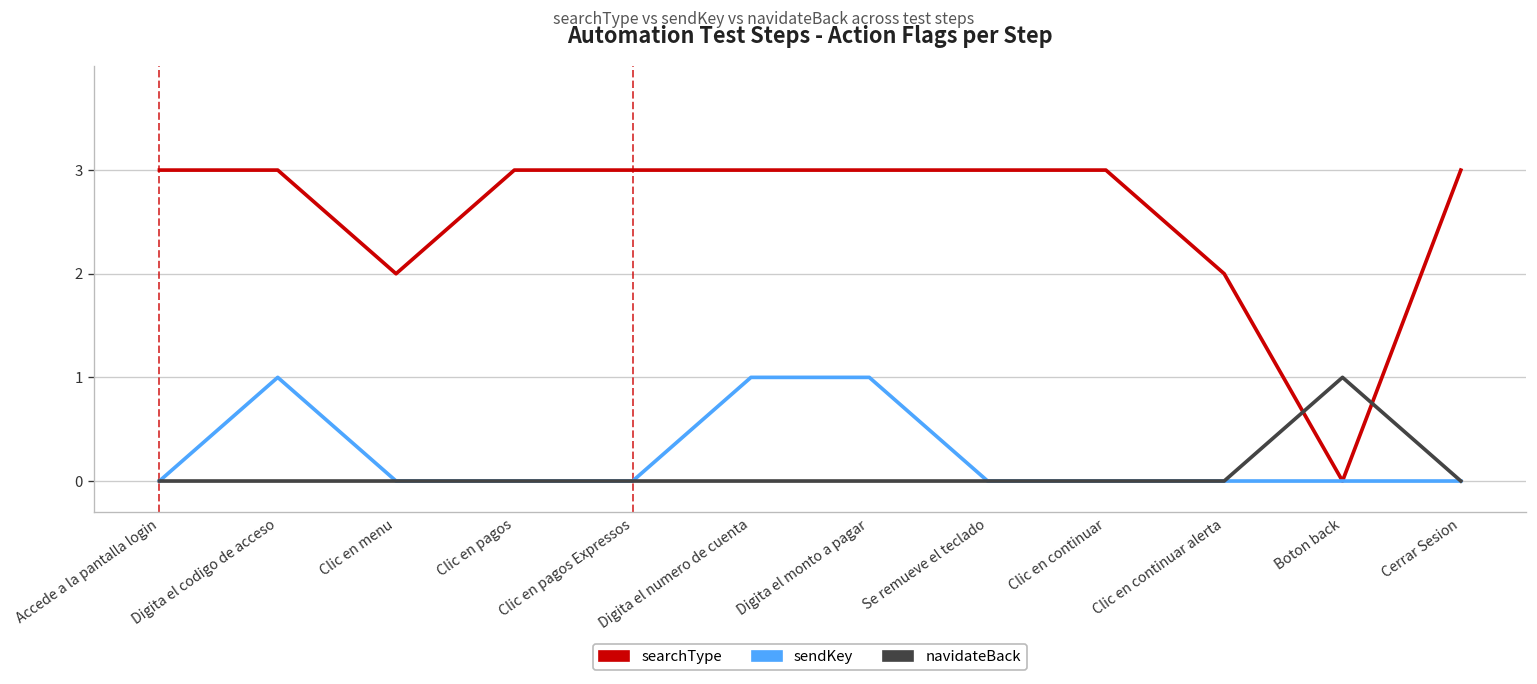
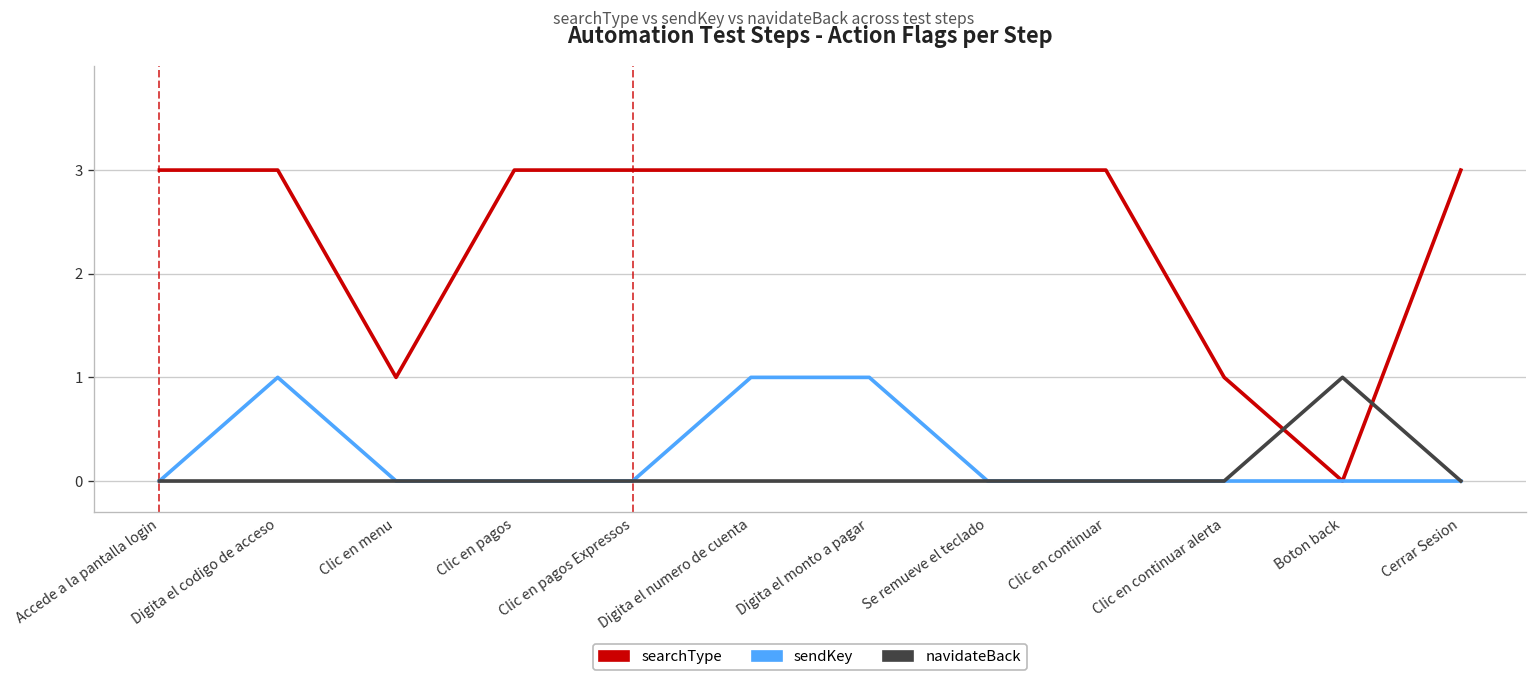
  {
    "searchType": {
      "Accede a la pantalla login": 3,
      "Digita el codigo de acceso": 3,
-     "Clic en menu": 2,
+     "Clic en menu": 1,
      "Clic en pagos": 3,
      "Clic en pagos Expressos": 3,
      "Digita el numero de cuenta": 3,
      "Digita el monto a pagar": 3,
      "Se remueve el teclado": 3,
      "Clic en continuar": 3,
-     "Clic en continuar alerta": 2,
+     "Clic en continuar alerta": 1,
      "Cerrar Sesion": 3
    },
    "sendKey": {
      "Digita el codigo de acceso": 1,
      "Digita el numero de cuenta": 1,
      "Digita el monto a pagar": 1
    },
    "navidateBack": {
      "Digita el codigo de acceso": 0,
      "Digita el numero de cuenta": 0,
      "Digita el monto a pagar": 0,
      "Boton back": 1
    }
  }
